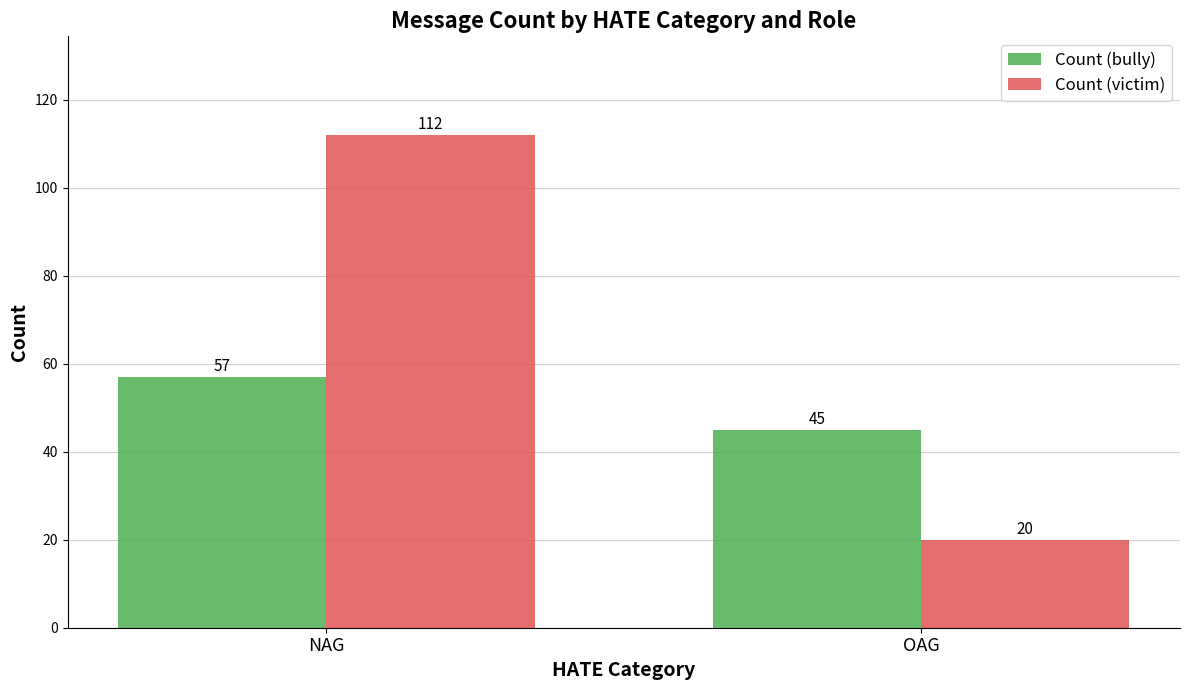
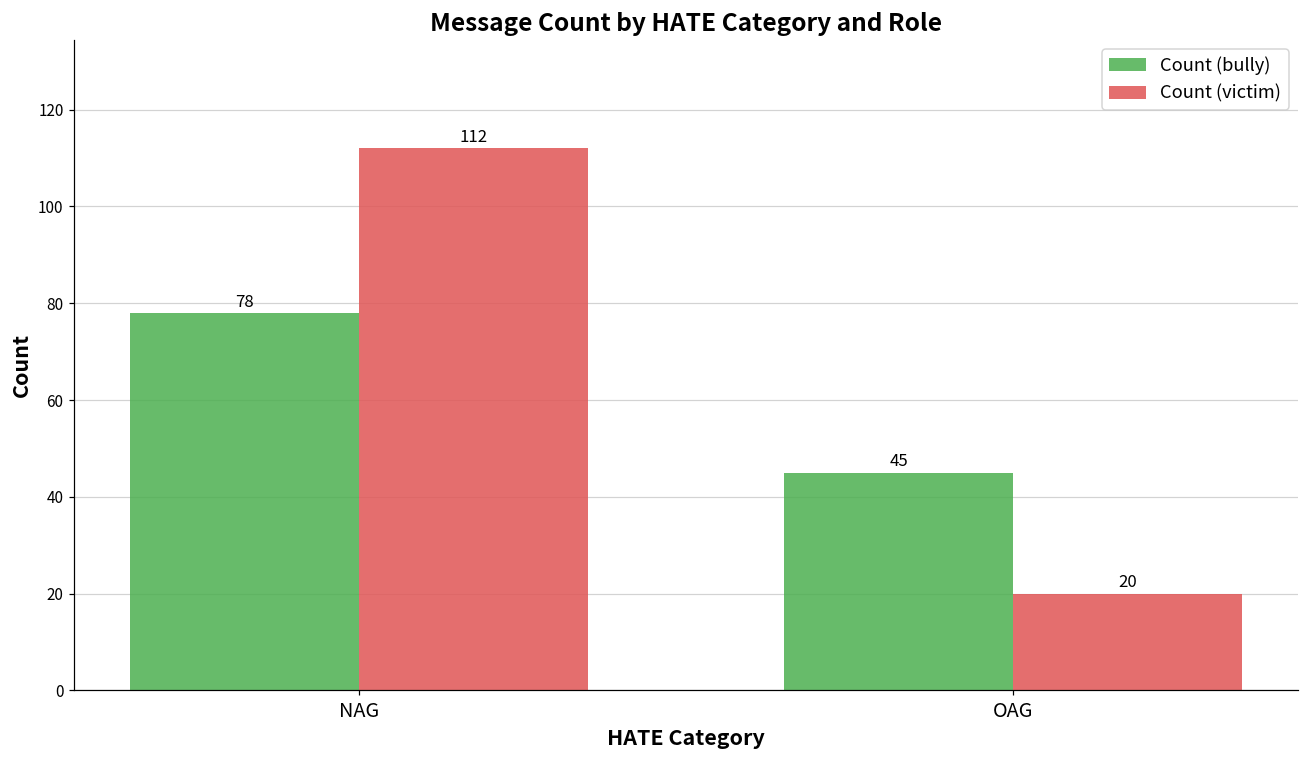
  {
    "Count (bully)": {
-     "NAG": 57,
+     "NAG": 78,
      "OAG": 45
    },
    "Count (victim)": {
      "NAG": 112,
      "OAG": 20
    }
  }
